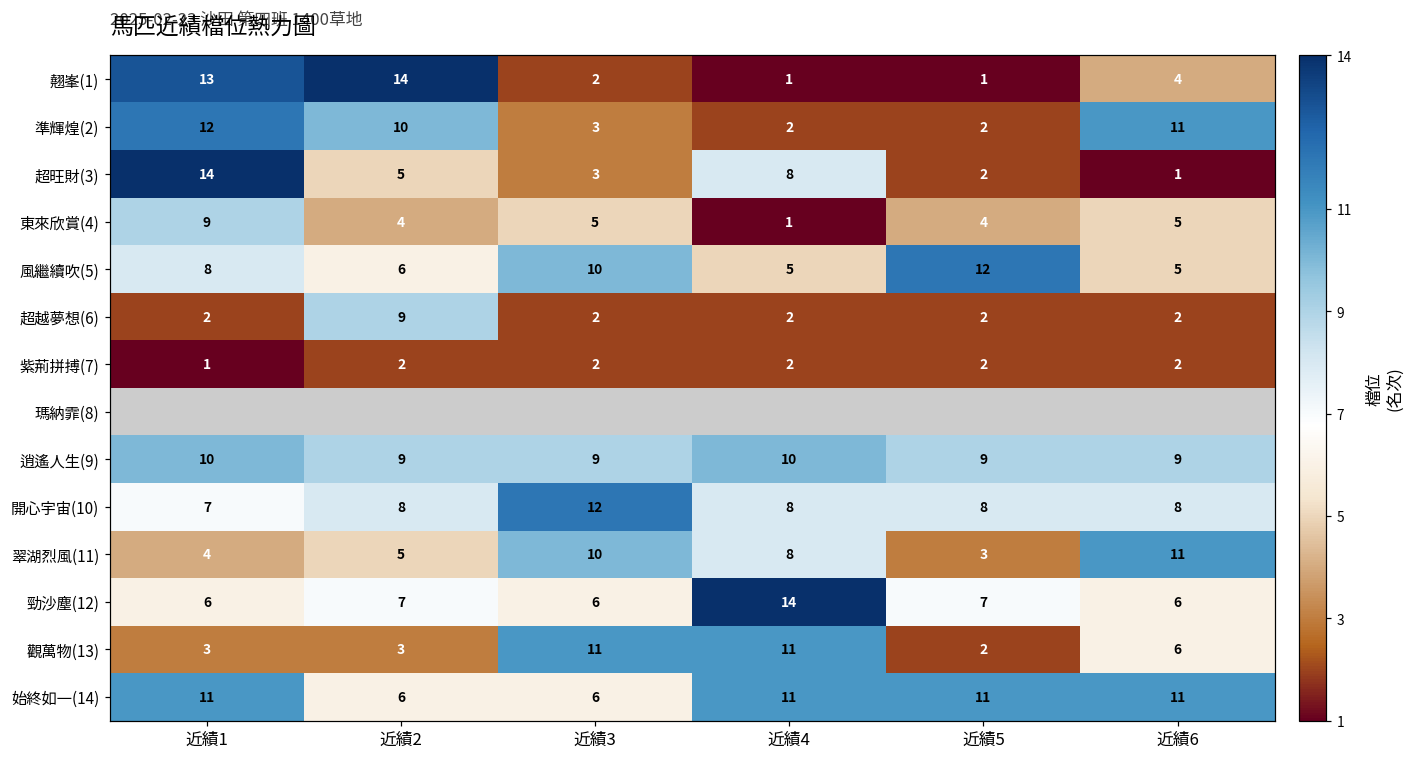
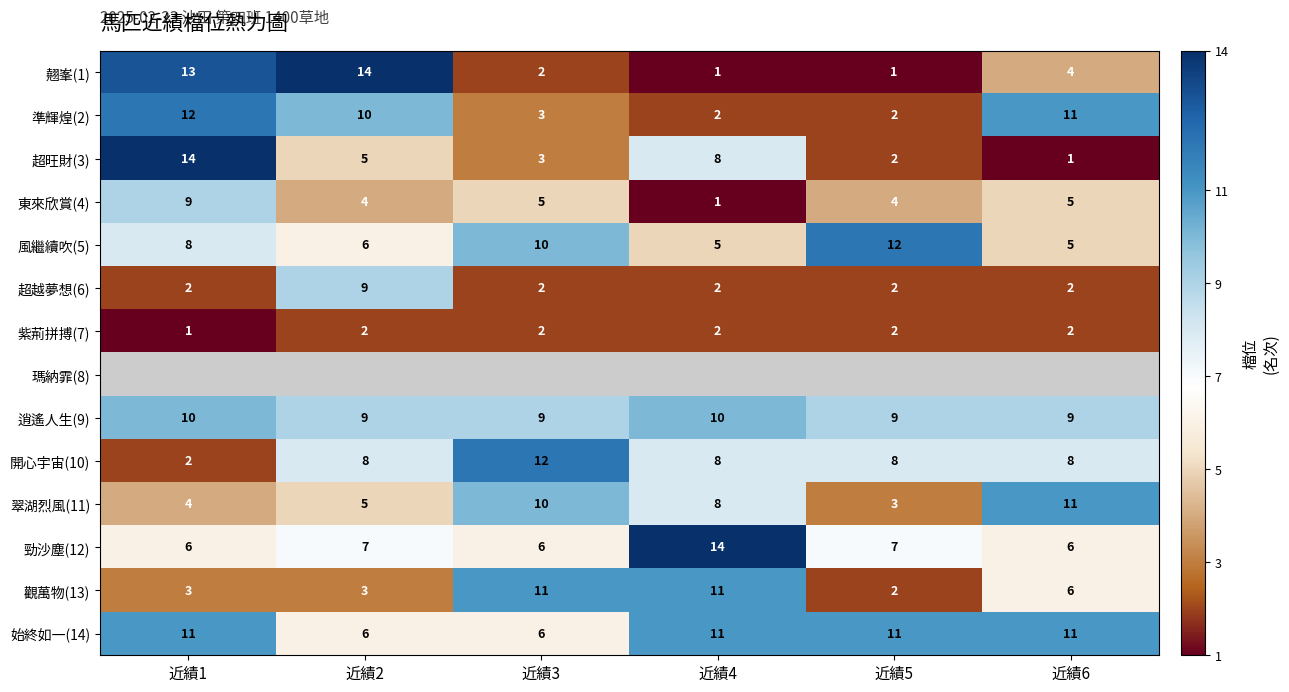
  {
    "翹峯(1)": {
      "近績1": 13,
      "近績2": 14,
      "近績3": 2,
      "近績4": 1,
      "近績5": 1,
      "近績6": 4
    },
    "準輝煌(2)": {
      "近績1": 12,
      "近績2": 10,
      "近績3": 3,
      "近績4": 2,
      "近績5": 2,
      "近績6": 11
    },
    "超旺財(3)": {
      "近績1": 14,
      "近績2": 5,
      "近績3": 3,
      "近績4": 8,
      "近績5": 2,
      "近績6": 1
    },
    "東來欣賞(4)": {
      "近績1": 9,
      "近績2": 4,
      "近績3": 5,
      "近績4": 1,
      "近績5": 4,
      "近績6": 5
    },
    "風繼續吹(5)": {
      "近績1": 8,
      "近績2": 6,
      "近績3": 10,
      "近績4": 5,
      "近績5": 12,
      "近績6": 5
    },
    "超越夢想(6)": {
      "近績1": 2,
      "近績2": 9,
      "近績3": 2,
      "近績4": 2,
      "近績5": 2,
      "近績6": 2
    },
    "紫荊拼搏(7)": {
      "近績1": 1,
      "近績2": 2,
      "近績3": 2,
      "近績4": 2,
      "近績5": 2,
      "近績6": 2
    },
    "逍遙人生(9)": {
      "近績1": 10,
      "近績2": 9,
      "近績3": 9,
      "近績4": 10,
      "近績5": 9,
      "近績6": 9
    },
    "開心宇宙(10)": {
-     "近績1": 7,
+     "近績1": 2,
      "近績2": 8,
      "近績3": 12,
      "近績4": 8,
      "近績5": 8,
      "近績6": 8
    },
    "翠湖烈風(11)": {
      "近績1": 4,
      "近績2": 5,
      "近績3": 10,
      "近績4": 8,
      "近績5": 3,
      "近績6": 11
    },
    "勁沙塵(12)": {
      "近績1": 6,
      "近績2": 7,
      "近績3": 6,
      "近績4": 14,
      "近績5": 7,
      "近績6": 6
    },
    "觀萬物(13)": {
      "近績1": 3,
      "近績2": 3,
      "近績3": 11,
      "近績4": 11,
      "近績5": 2,
      "近績6": 6
    },
    "始終如一(14)": {
      "近績1": 11,
      "近績2": 6,
      "近績3": 6,
      "近績4": 11,
      "近績5": 11,
      "近績6": 11
    }
  }
